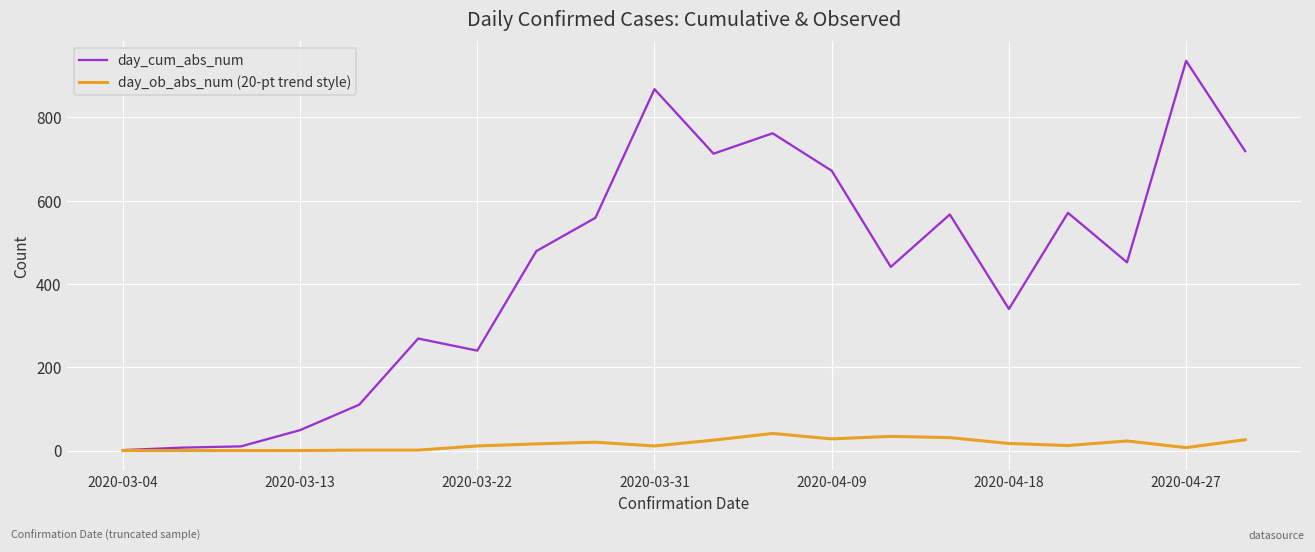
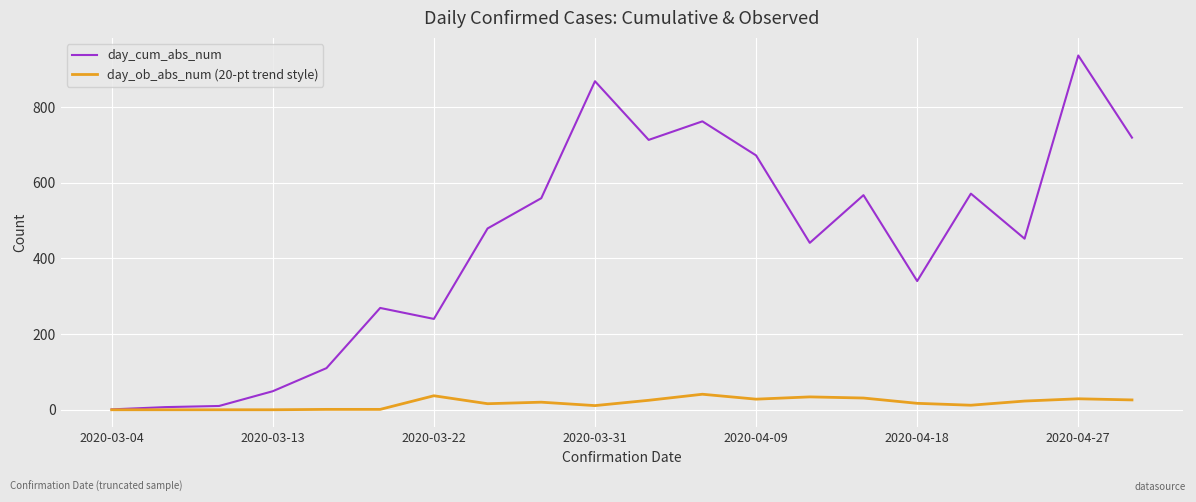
  {
    "day_cum_abs_num": {
      "2020-03-13": 50,
      "2020-03-22": 240,
      "2020-03-31": 870,
      "2020-04-09": 670,
      "2020-04-18": 340,
      "2020-04-27": 940
    },
    "day_ob_abs_num (20-pt trend style)": {
      "2020-03-13": 0,
-     "2020-03-22": 10,
+     "2020-03-22": 40,
      "2020-03-31": 10,
      "2020-04-09": 30,
      "2020-04-18": 20,
-     "2020-04-27": 10
+     "2020-04-27": 30
    }
  }
